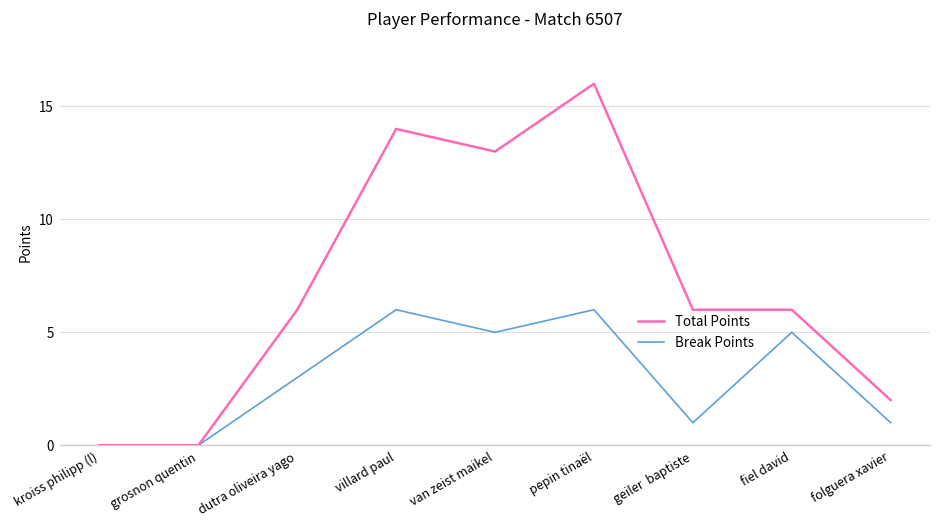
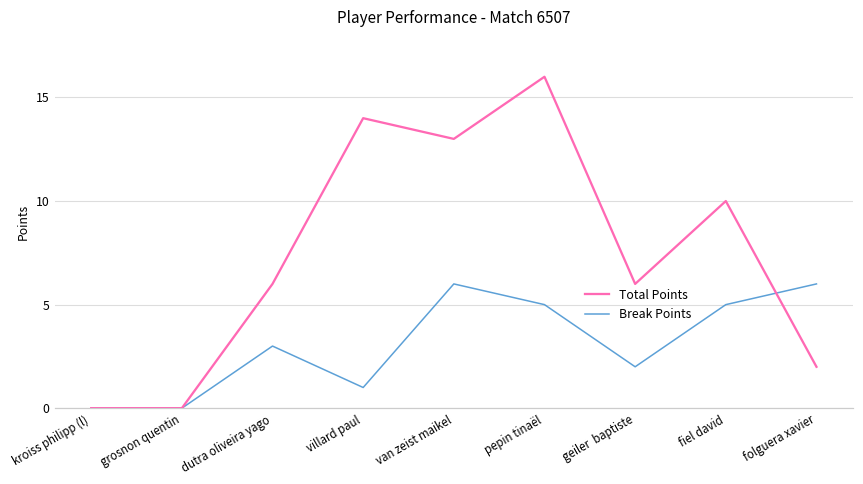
  {
    "Total Points": {
      "dutra oliveira yago": 6,
      "villard paul": 14,
      "van zeist maikel": 13,
      "pepin tinaël": 16,
      "geiler baptiste": 6,
-     "fiel david": 6,
+     "fiel david": 10,
      "folguera xavier": 2
    },
    "Break Points": {
      "dutra oliveira yago": 3,
-     "villard paul": 6,
-     "van zeist maikel": 5,
-     "pepin tinaël": 6,
-     "geiler baptiste": 1,
+     "villard paul": 1,
+     "van zeist maikel": 6,
+     "pepin tinaël": 5,
+     "geiler baptiste": 2,
      "fiel david": 5,
-     "folguera xavier": 1
+     "folguera xavier": 6
    }
  }
